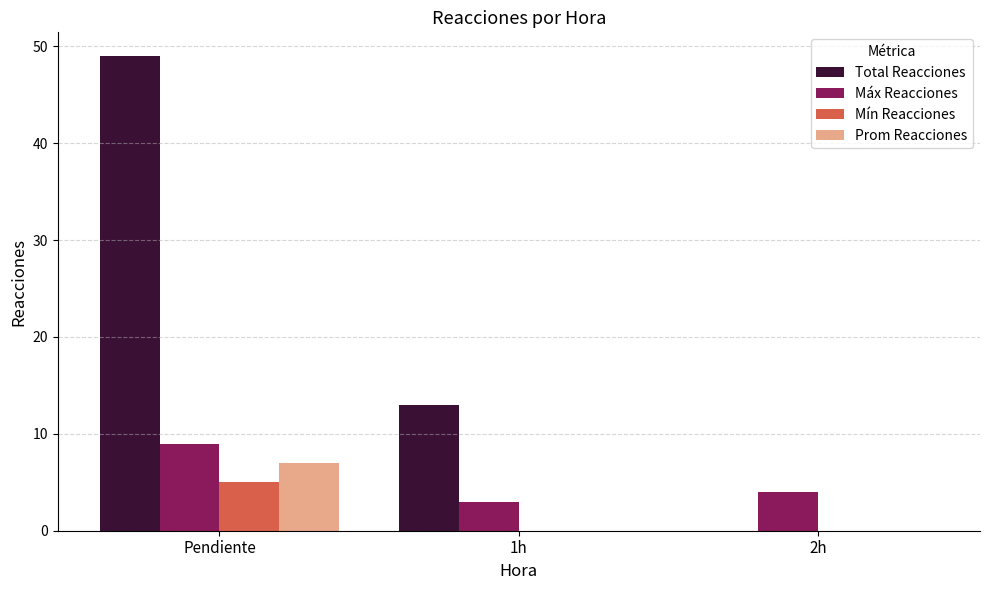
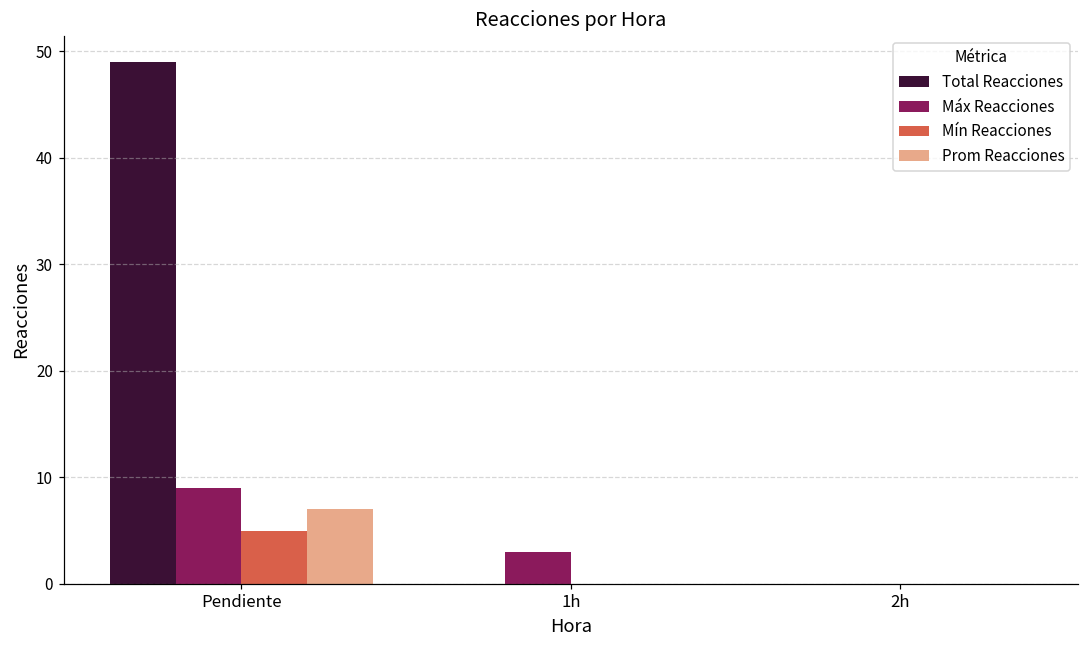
  {
    "Total Reacciones": {
      "Pendiente": 49,
-     "1h": 13,
+     "1h": 0,
      "2h": 0
    },
    "Máx Reacciones": {
      "Pendiente": 9,
      "1h": 3,
-     "2h": 4
+     "2h": 0
    },
    "Mín Reacciones": {
      "Pendiente": 5,
      "1h": 0,
      "2h": 0
    },
    "Prom Reacciones": {
      "Pendiente": 7,
      "1h": 0,
      "2h": 0
    }
  }
